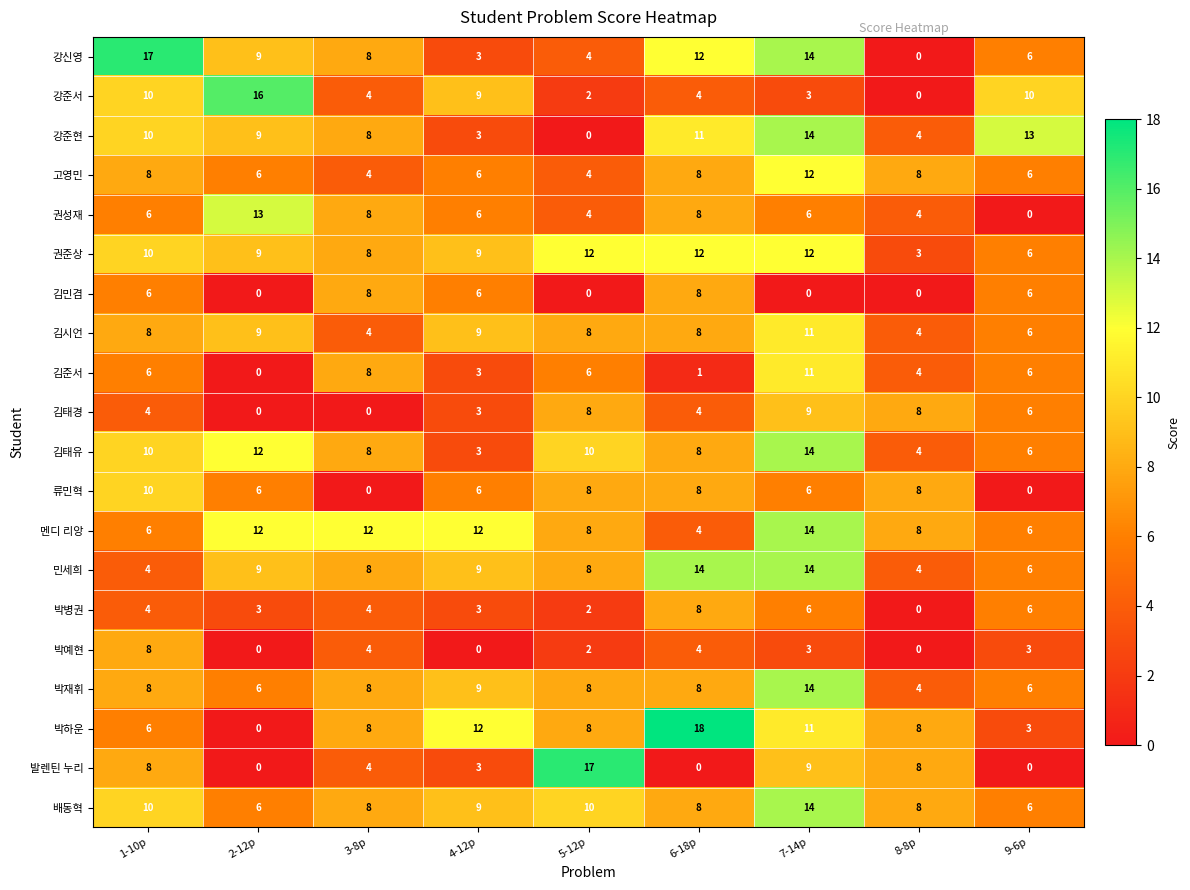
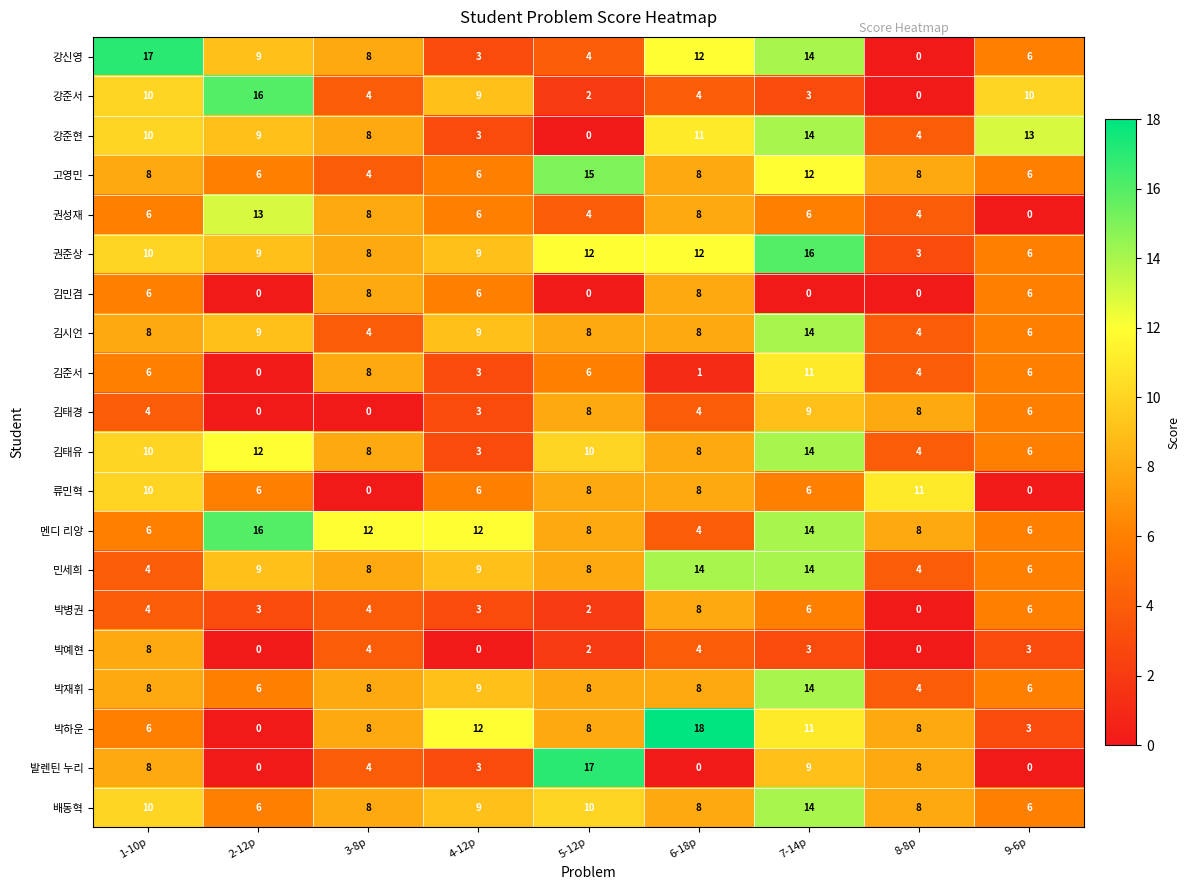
  {
    "강신영": {
      "1-10p": 17,
      "2-12p": 9,
      "3-8p": 8,
      "4-12p": 3,
      "5-12p": 4,
      "6-18p": 12,
      "7-14p": 14,
      "8-8p": 0,
      "9-6p": 6
    },
    "강준서": {
      "1-10p": 10,
      "2-12p": 16,
      "3-8p": 4,
      "4-12p": 9,
      "5-12p": 2,
      "6-18p": 4,
      "7-14p": 3,
      "8-8p": 0,
      "9-6p": 10
    },
    "강준현": {
      "1-10p": 10,
      "2-12p": 9,
      "3-8p": 8,
      "4-12p": 3,
      "5-12p": 0,
      "6-18p": 11,
      "7-14p": 14,
      "8-8p": 4,
      "9-6p": 13
    },
    "고영민": {
      "1-10p": 8,
      "2-12p": 6,
      "3-8p": 4,
      "4-12p": 6,
-     "5-12p": 4,
+     "5-12p": 15,
      "6-18p": 8,
      "7-14p": 12,
      "8-8p": 8,
      "9-6p": 6
    },
    "권성재": {
      "1-10p": 6,
      "2-12p": 13,
      "3-8p": 8,
      "4-12p": 6,
      "5-12p": 4,
      "6-18p": 8,
      "7-14p": 6,
      "8-8p": 4,
      "9-6p": 0
    },
    "권준상": {
      "1-10p": 10,
      "2-12p": 9,
      "3-8p": 8,
      "4-12p": 9,
      "5-12p": 12,
      "6-18p": 12,
-     "7-14p": 12,
+     "7-14p": 16,
      "8-8p": 3,
      "9-6p": 6
    },
    "김민겸": {
      "1-10p": 6,
      "2-12p": 0,
      "3-8p": 8,
      "4-12p": 6,
      "5-12p": 0,
      "6-18p": 8,
      "7-14p": 0,
      "8-8p": 0,
      "9-6p": 6
    },
    "김시언": {
      "1-10p": 8,
      "2-12p": 9,
      "3-8p": 4,
      "4-12p": 9,
      "5-12p": 8,
      "6-18p": 8,
-     "7-14p": 11,
+     "7-14p": 14,
      "8-8p": 4,
      "9-6p": 6
    },
    "김준서": {
      "1-10p": 6,
      "2-12p": 0,
      "3-8p": 8,
      "4-12p": 3,
      "5-12p": 6,
      "6-18p": 1,
      "7-14p": 11,
      "8-8p": 4,
      "9-6p": 6
    },
    "김태경": {
      "1-10p": 4,
      "2-12p": 0,
      "3-8p": 0,
      "4-12p": 3,
      "5-12p": 8,
      "6-18p": 4,
      "7-14p": 9,
      "8-8p": 8,
      "9-6p": 6
    },
    "김태유": {
      "1-10p": 10,
      "2-12p": 12,
      "3-8p": 8,
      "4-12p": 3,
      "5-12p": 10,
      "6-18p": 8,
      "7-14p": 14,
      "8-8p": 4,
      "9-6p": 6
    },
    "류민혁": {
      "1-10p": 10,
      "2-12p": 6,
      "3-8p": 0,
      "4-12p": 6,
      "5-12p": 8,
      "6-18p": 8,
      "7-14p": 6,
-     "8-8p": 8,
+     "8-8p": 11,
      "9-6p": 0
    },
    "멘디 리앙": {
      "1-10p": 6,
-     "2-12p": 12,
+     "2-12p": 16,
      "3-8p": 12,
      "4-12p": 12,
      "5-12p": 8,
      "6-18p": 4,
      "7-14p": 14,
      "8-8p": 8,
      "9-6p": 6
    },
    "민세희": {
      "1-10p": 4,
      "2-12p": 9,
      "3-8p": 8,
      "4-12p": 9,
      "5-12p": 8,
      "6-18p": 14,
      "7-14p": 14,
      "8-8p": 4,
      "9-6p": 6
    },
    "박병권": {
      "1-10p": 4,
      "2-12p": 3,
      "3-8p": 4,
      "4-12p": 3,
      "5-12p": 2,
      "6-18p": 8,
      "7-14p": 6,
      "8-8p": 0,
      "9-6p": 6
    },
    "박예현": {
      "1-10p": 8,
      "2-12p": 0,
      "3-8p": 4,
      "4-12p": 0,
      "5-12p": 2,
      "6-18p": 4,
      "7-14p": 3,
      "8-8p": 0,
      "9-6p": 3
    },
    "박재휘": {
      "1-10p": 8,
      "2-12p": 6,
      "3-8p": 8,
      "4-12p": 9,
      "5-12p": 8,
      "6-18p": 8,
      "7-14p": 14,
      "8-8p": 4,
      "9-6p": 6
    },
    "박하운": {
      "1-10p": 6,
      "2-12p": 0,
      "3-8p": 8,
      "4-12p": 12,
      "5-12p": 8,
      "6-18p": 18,
      "7-14p": 11,
      "8-8p": 8,
      "9-6p": 3
    },
    "발렌틴 누리": {
      "1-10p": 8,
      "2-12p": 0,
      "3-8p": 4,
      "4-12p": 3,
      "5-12p": 17,
      "6-18p": 0,
      "7-14p": 9,
      "8-8p": 8,
      "9-6p": 0
    },
    "배동혁": {
      "1-10p": 10,
      "2-12p": 6,
      "3-8p": 8,
      "4-12p": 9,
      "5-12p": 10,
      "6-18p": 8,
      "7-14p": 14,
      "8-8p": 8,
      "9-6p": 6
    }
  }
